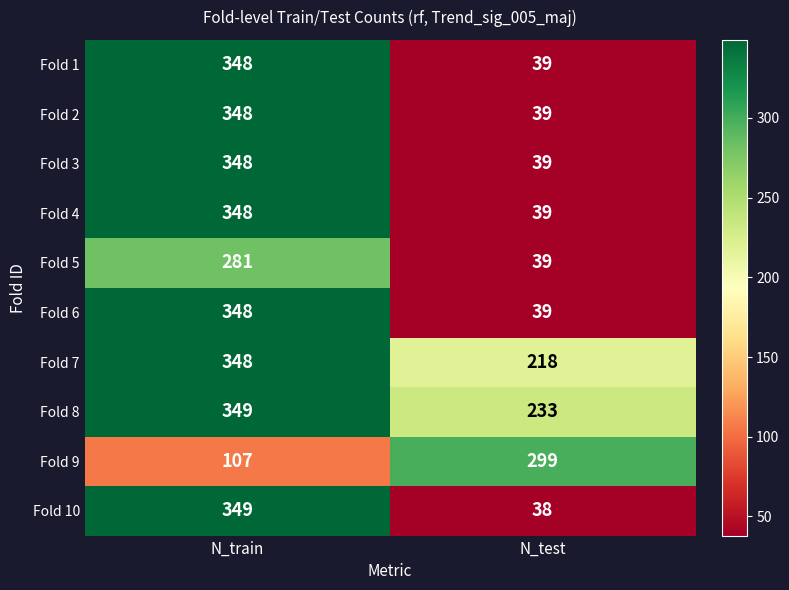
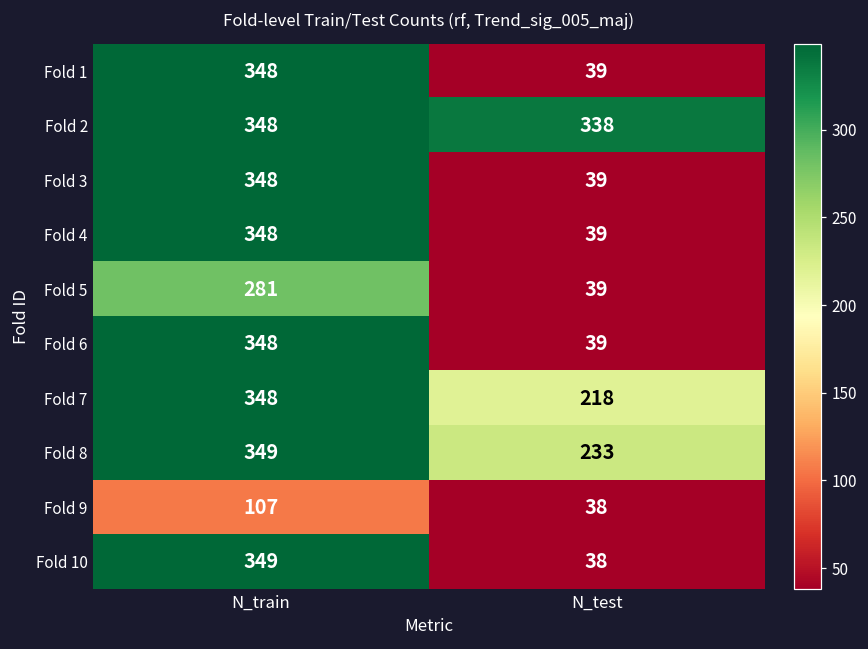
  {
    "Fold 1": {
      "N_train": 348,
      "N_test": 39
    },
    "Fold 2": {
      "N_train": 348,
-     "N_test": 39
+     "N_test": 338
    },
    "Fold 3": {
      "N_train": 348,
      "N_test": 39
    },
    "Fold 4": {
      "N_train": 348,
      "N_test": 39
    },
    "Fold 5": {
      "N_train": 281,
      "N_test": 39
    },
    "Fold 6": {
      "N_train": 348,
      "N_test": 39
    },
    "Fold 7": {
      "N_train": 348,
      "N_test": 218
    },
    "Fold 8": {
      "N_train": 349,
      "N_test": 233
    },
    "Fold 9": {
      "N_train": 107,
-     "N_test": 299
+     "N_test": 38
    },
    "Fold 10": {
      "N_train": 349,
      "N_test": 38
    }
  }
